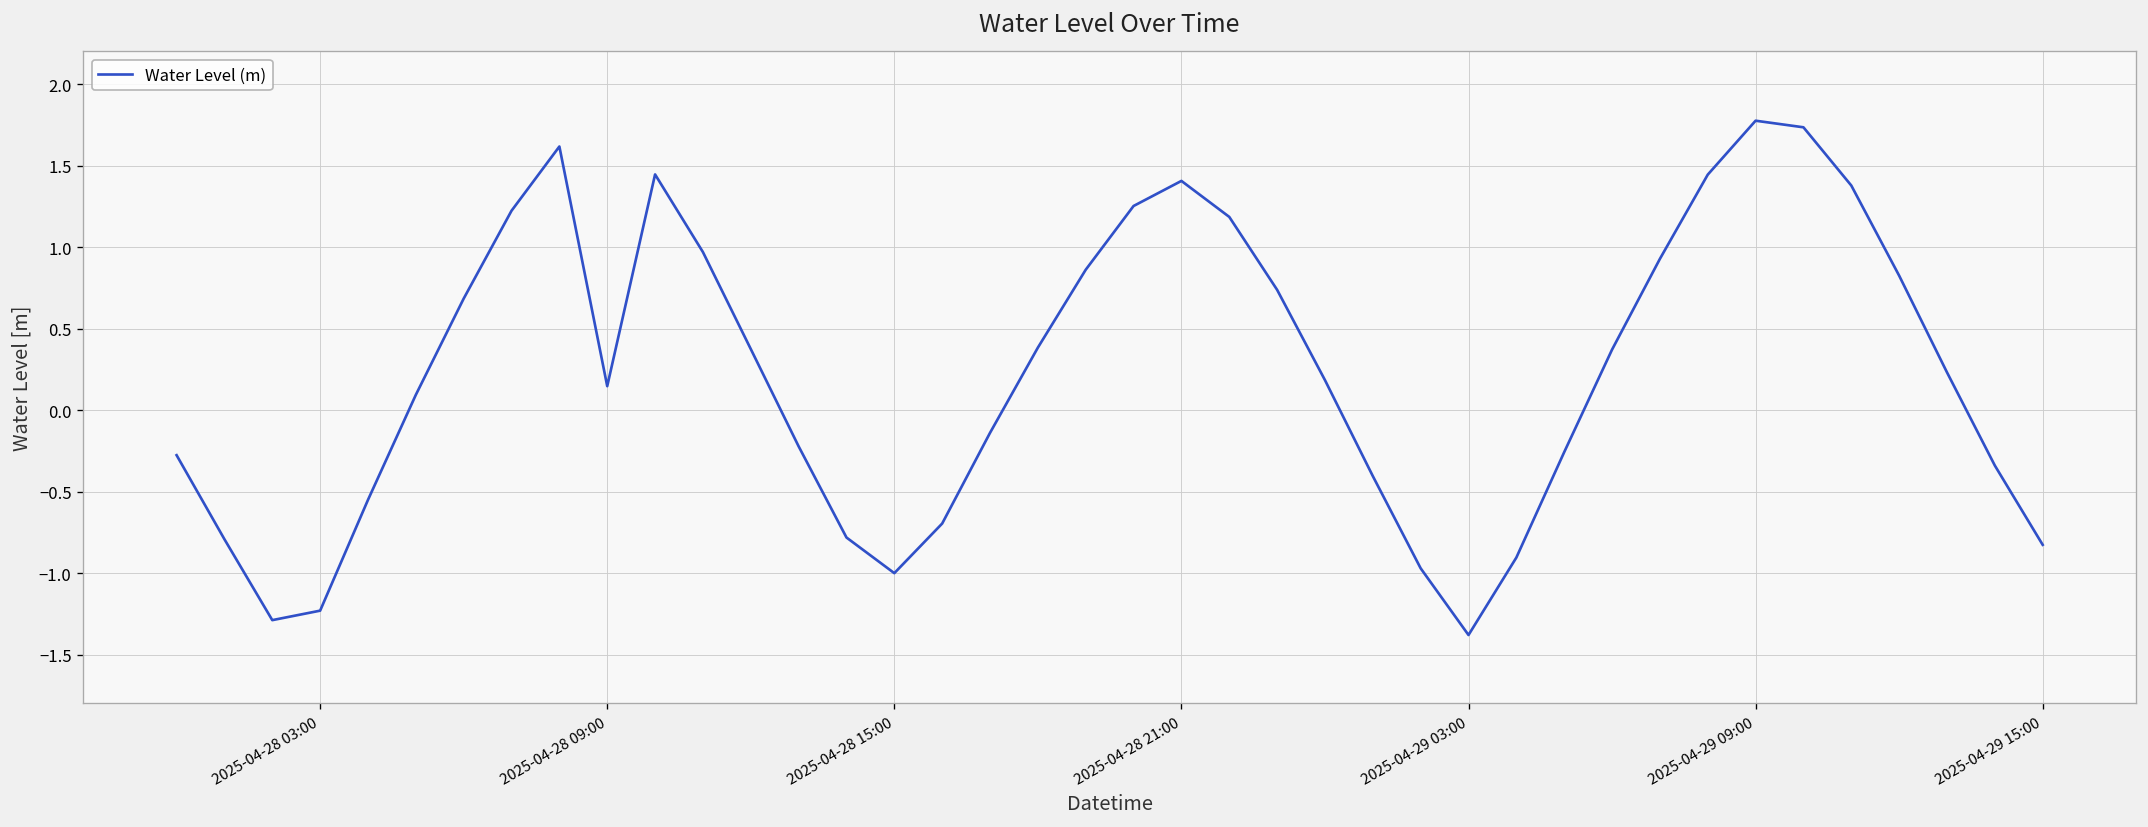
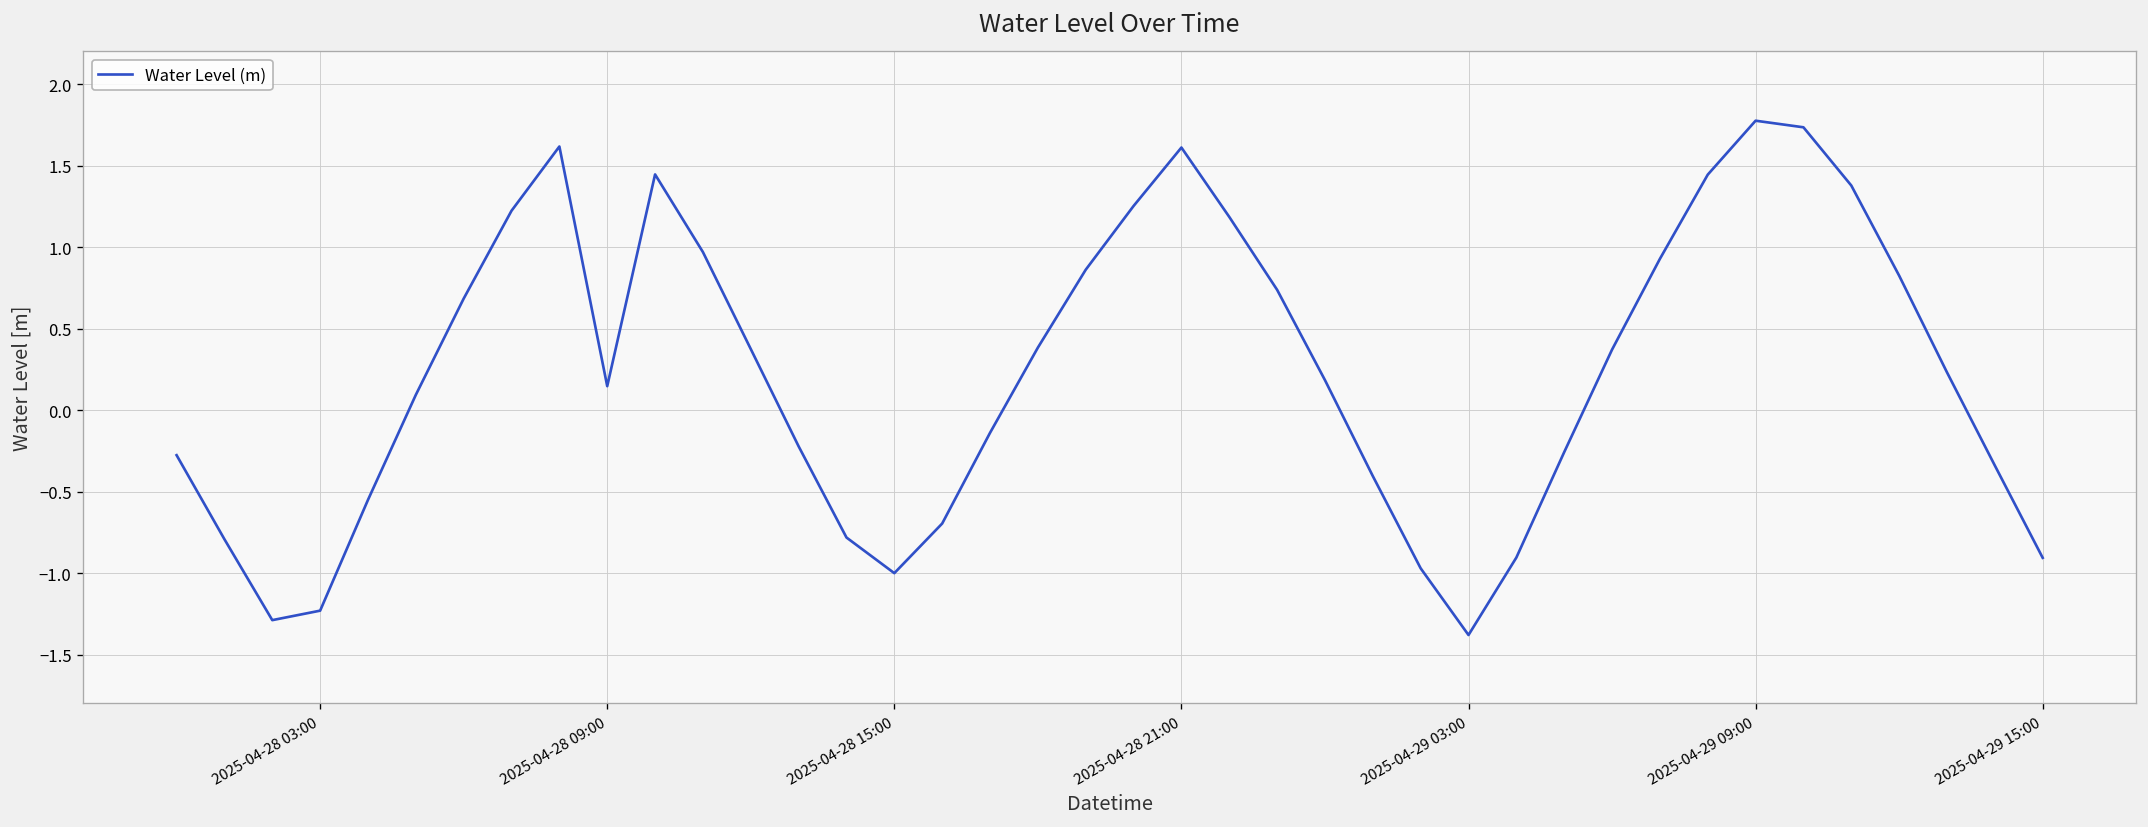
  {
    "2025-04-28 03:00": -1.23,
    "2025-04-28 09:00": 0.15,
    "2025-04-28 15:00": -1.00,
-   "2025-04-28 21:00": 1.41,
+   "2025-04-28 21:00": 1.61,
    "2025-04-29 03:00": -1.38,
    "2025-04-29 09:00": 1.77,
-   "2025-04-29 15:00": -0.83
+   "2025-04-29 15:00": -0.91
  }
